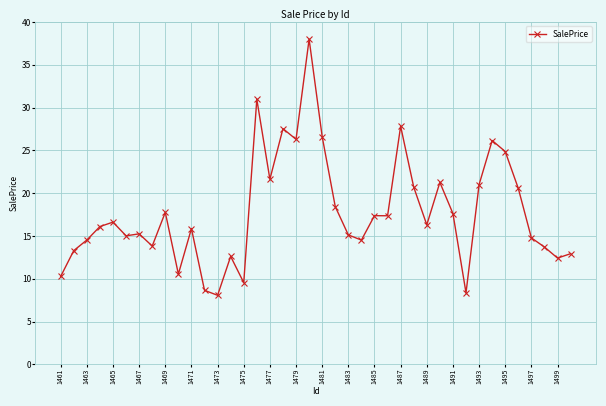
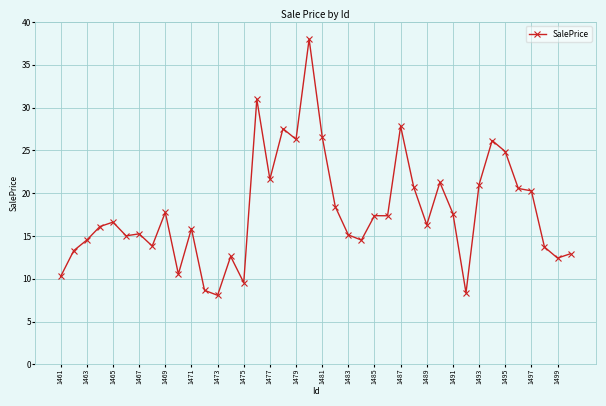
  {
    "1461": 10,
    "1463": 15,
    "1465": 17,
    "1467": 15,
    "1469": 18,
    "1471": 16,
    "1473": 8,
    "1475": 10,
    "1477": 22,
    "1479": 26,
    "1481": 27,
    "1483": 15,
    "1485": 17,
    "1487": 28,
    "1489": 16,
    "1491": 18,
    "1493": 21,
    "1495": 25,
-   "1497": 15,
+   "1497": 20,
    "1499": 12
  }
